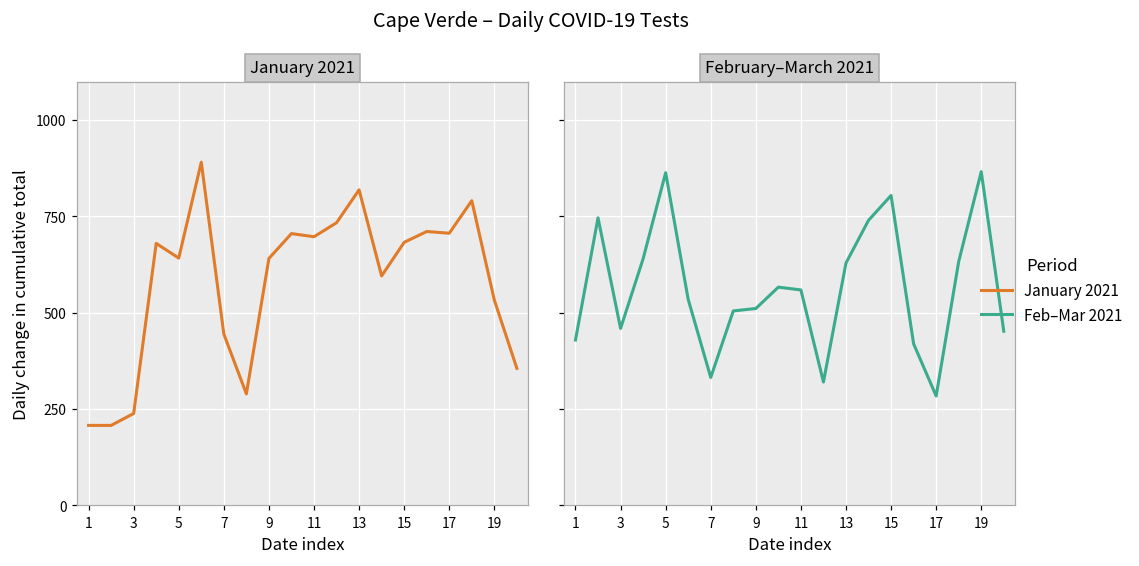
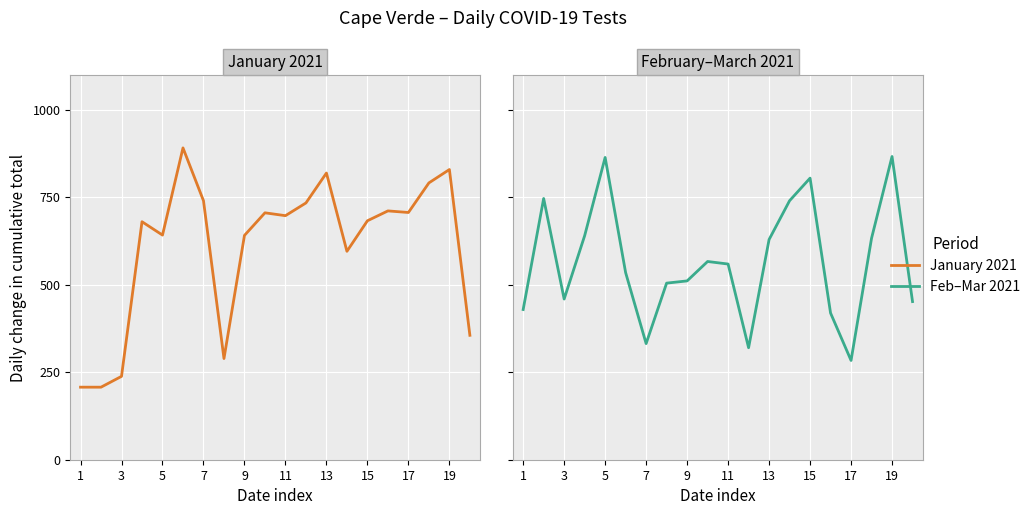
  {
    "January 2021": {
      "1": 210,
      "3": 240,
      "5": 640,
-     "7": 440,
+     "7": 740,
      "9": 640,
      "11": 700,
      "13": 820,
      "15": 680,
      "17": 710,
-     "19": 530
+     "19": 830
    }
  }
